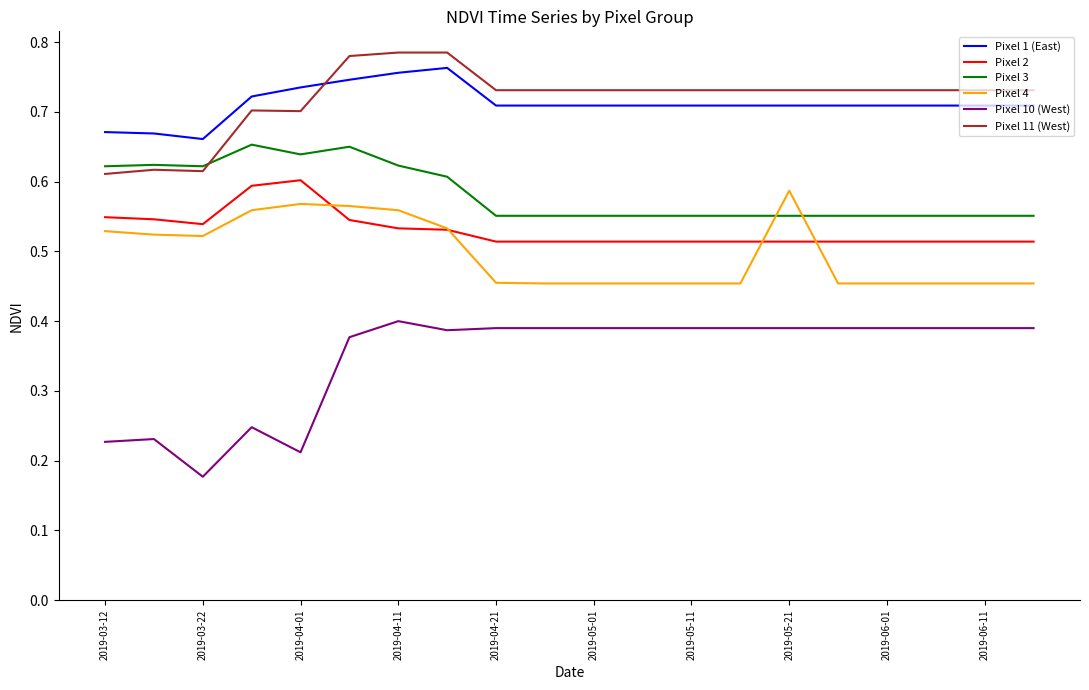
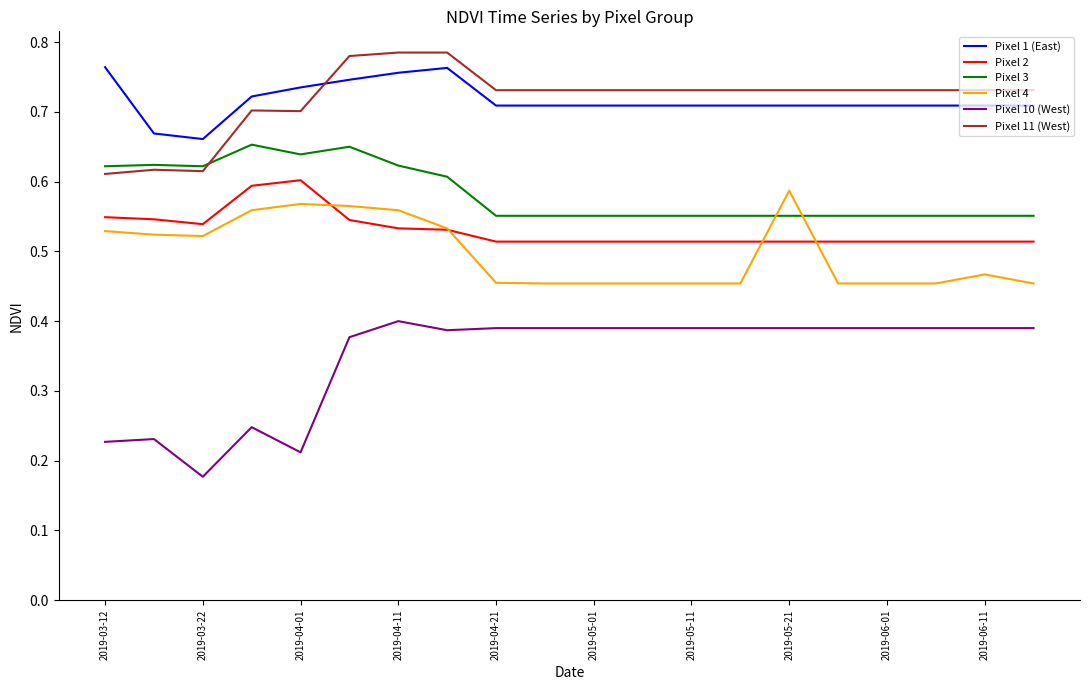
  {
    "Pixel 1 (East)": {
-     "2019-03-12": 0.67,
+     "2019-03-12": 0.76,
      "2019-03-22": 0.66,
      "2019-04-01": 0.74,
      "2019-04-11": 0.76,
      "2019-04-21": 0.71,
      "2019-05-01": 0.71,
      "2019-05-11": 0.71,
      "2019-05-21": 0.71,
      "2019-06-01": 0.71
    },
    "Pixel 2": {
      "2019-03-12": 0.55,
      "2019-03-22": 0.54,
      "2019-04-01": 0.60,
      "2019-04-11": 0.53,
      "2019-04-21": 0.51,
      "2019-05-01": 0.51,
      "2019-05-11": 0.51,
      "2019-05-21": 0.51,
      "2019-06-01": 0.51,
      "2019-06-11": 0.51
    },
    "Pixel 3": {
      "2019-03-12": 0.62,
      "2019-03-22": 0.62,
      "2019-04-01": 0.64,
      "2019-04-11": 0.62,
      "2019-04-21": 0.55,
      "2019-05-01": 0.55,
      "2019-05-11": 0.55,
      "2019-05-21": 0.55,
      "2019-06-01": 0.55,
      "2019-06-11": 0.55
    },
    "Pixel 4": {
      "2019-03-12": 0.53,
      "2019-03-22": 0.52,
      "2019-04-01": 0.57,
      "2019-04-11": 0.56,
      "2019-04-21": 0.46,
      "2019-05-01": 0.45,
      "2019-05-11": 0.45,
      "2019-05-21": 0.59,
      "2019-06-01": 0.45,
-     "2019-06-11": 0.45
+     "2019-06-11": 0.47
    },
    "Pixel 10 (West)": {
      "2019-03-12": 0.23,
      "2019-03-22": 0.18,
      "2019-04-01": 0.21,
      "2019-04-11": 0.40,
      "2019-04-21": 0.39,
      "2019-05-01": 0.39,
      "2019-05-11": 0.39,
      "2019-05-21": 0.39,
      "2019-06-01": 0.39,
      "2019-06-11": 0.39
    },
    "Pixel 11 (West)": {
      "2019-03-12": 0.61,
      "2019-03-22": 0.62,
      "2019-04-01": 0.70,
      "2019-04-11": 0.79,
      "2019-04-21": 0.73,
      "2019-05-01": 0.73,
      "2019-05-11": 0.73,
      "2019-05-21": 0.73,
      "2019-06-01": 0.73
    }
  }
